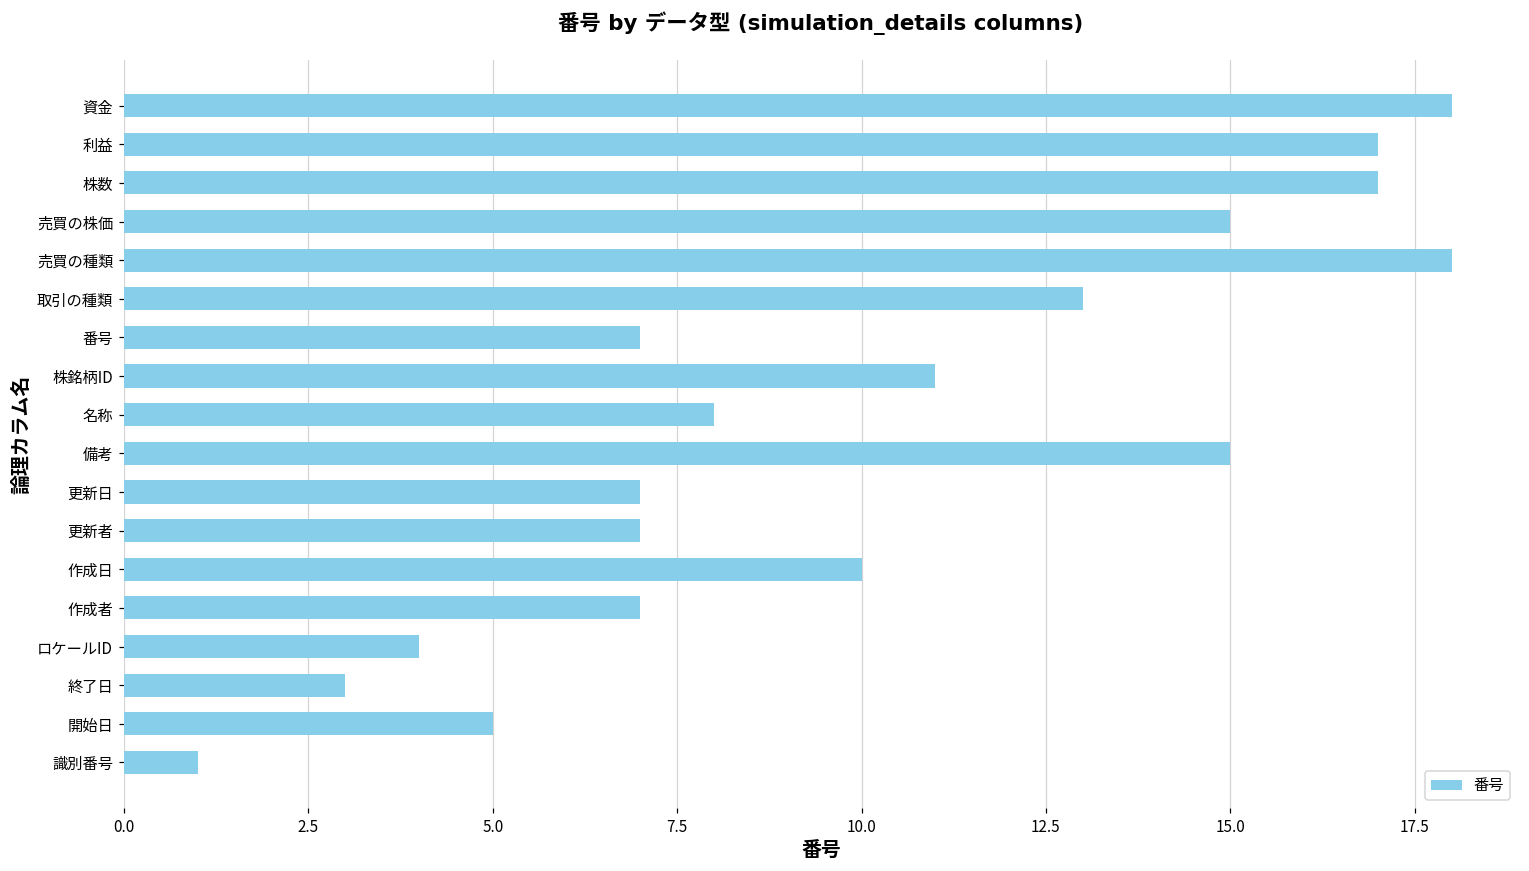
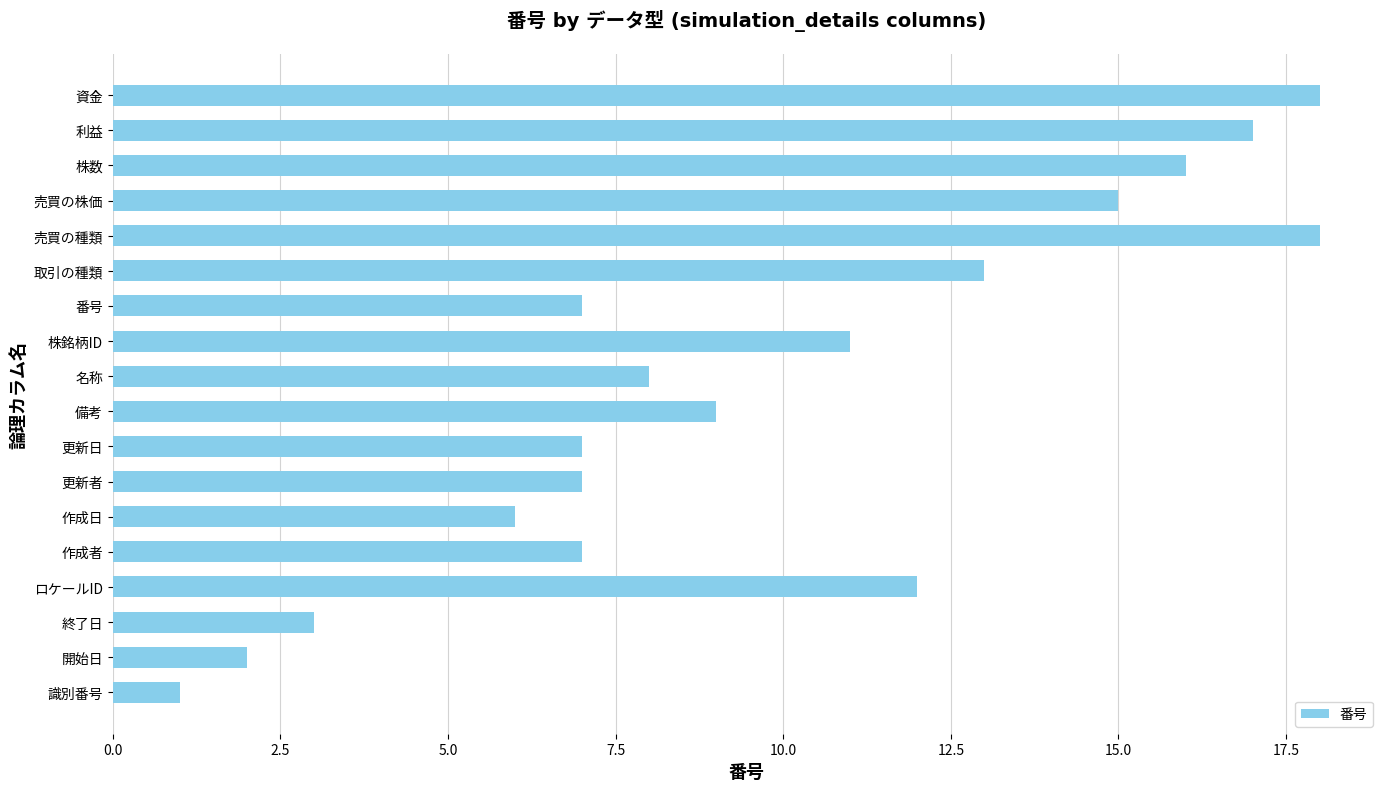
  {
    "資金": 18,
    "利益": 17,
-   "株数": 17,
+   "株数": 16,
    "売買の株価": 15,
    "売買の種類": 18,
    "取引の種類": 13,
    "番号": 7,
    "株銘柄ID": 11,
    "名称": 8,
-   "備考": 15,
+   "備考": 9,
    "更新日": 7,
    "更新者": 7,
-   "作成日": 10,
+   "作成日": 6,
    "作成者": 7,
-   "ロケールID": 4,
+   "ロケールID": 12,
    "終了日": 3,
-   "開始日": 5,
+   "開始日": 2,
    "識別番号": 1
  }
